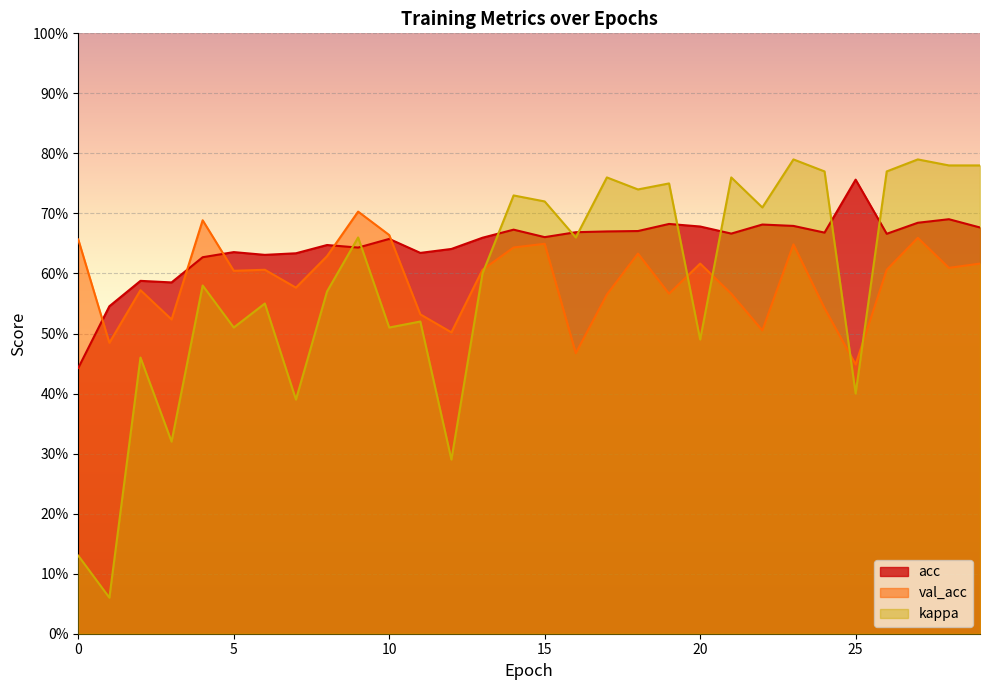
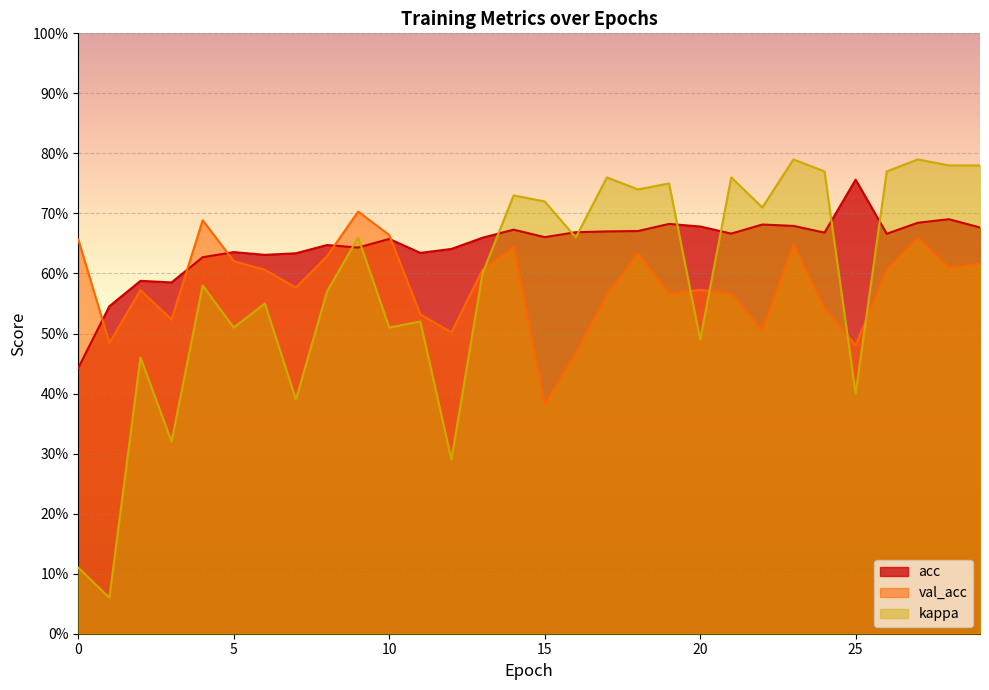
  {
    "acc": {
      "0": "44%",
      "5": "64%",
      "10": "66%",
      "15": "66%",
      "20": "68%",
      "25": "76%"
    },
    "val_acc": {
      "0": "66%",
-     "5": "60%",
+     "5": "62%",
      "10": "66%",
-     "15": "65%",
-     "20": "62%",
-     "25": "45%"
+     "15": "38%",
+     "20": "57%",
+     "25": "48%"
    },
    "kappa": {
-     "0": "13%",
+     "0": "11%",
      "5": "51%",
      "10": "51%",
      "15": "72%",
      "20": "49%",
      "25": "40%"
    }
  }
